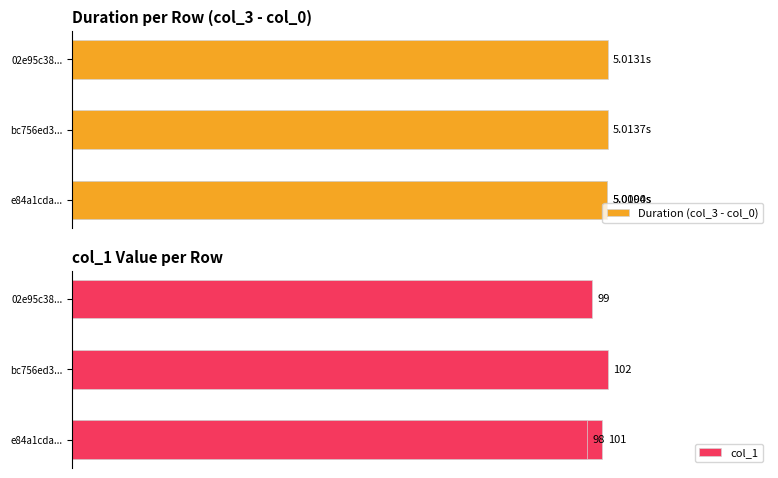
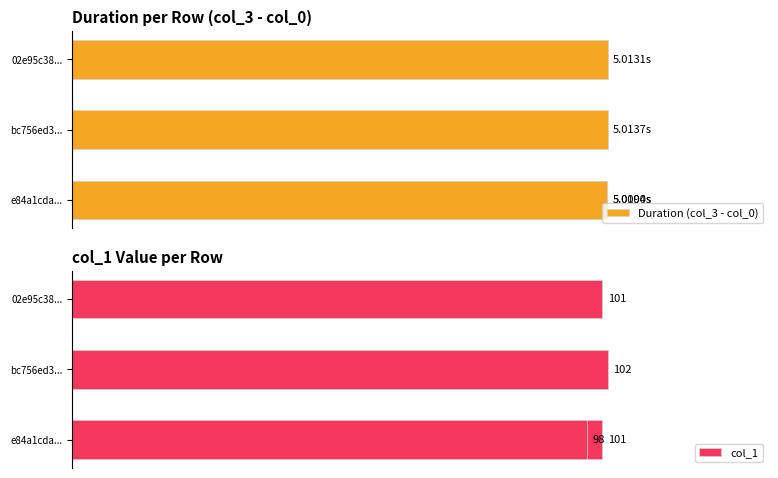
  {
    "Duration per Row (col_3 - col_0)": {
      "02e95c38...": "5.0131s",
      "bc756ed3...": "5.0137s"
    },
    "col_1 Value per Row": {
-     "02e95c38...": "99",
+     "02e95c38...": "101",
      "bc756ed3...": "102"
    }
  }
